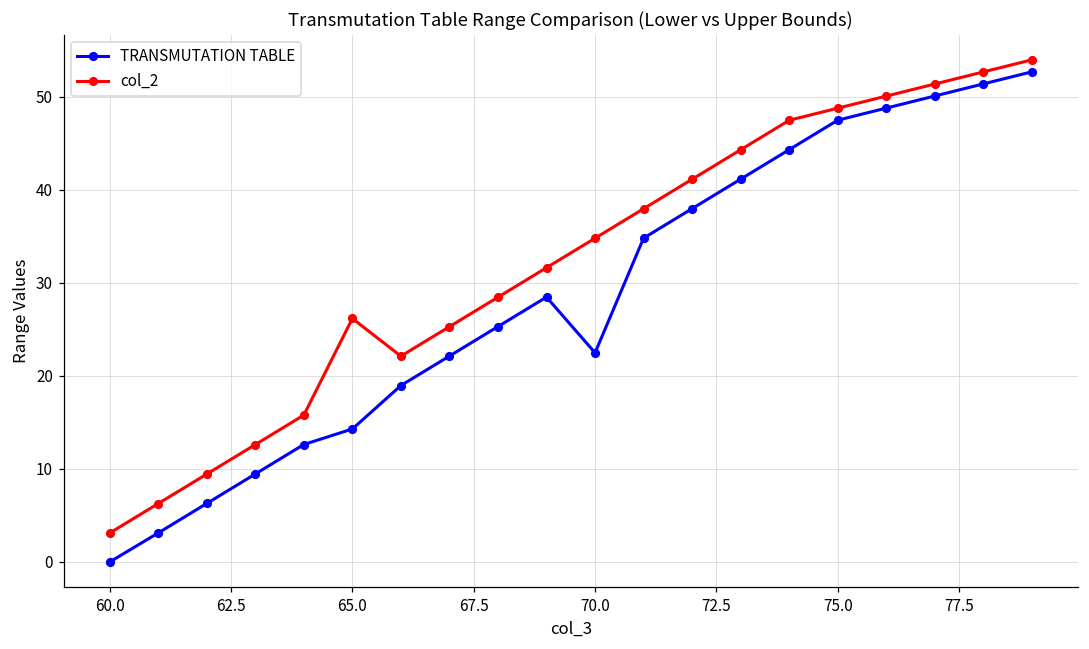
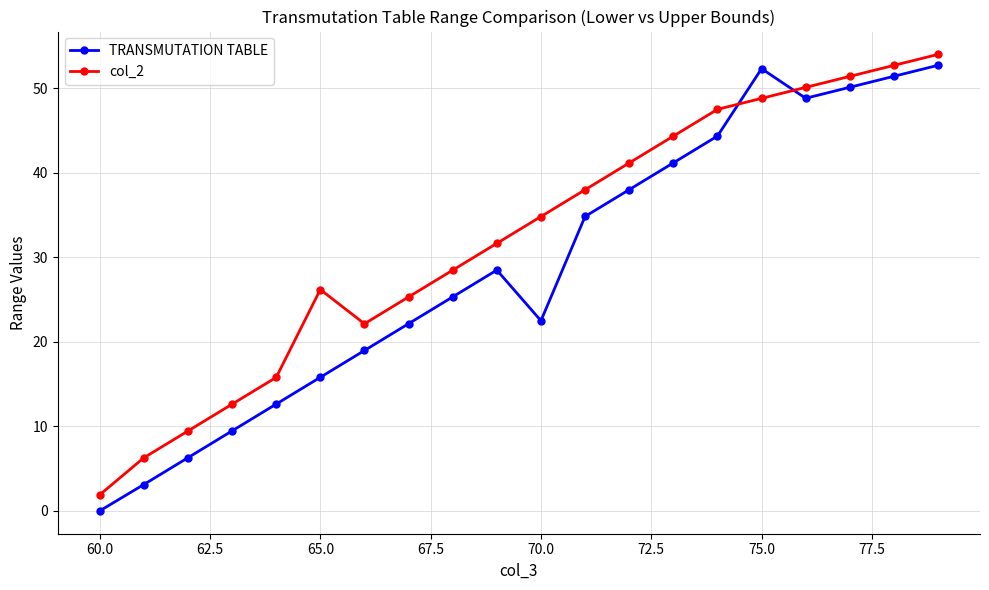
  {
    "TRANSMUTATION TABLE": {
      "60.0": 0,
-     "65.0": 14,
+     "65.0": 16,
      "70.0": 22,
-     "75.0": 48
+     "75.0": 52
    },
    "col_2": {
-     "60.0": 3,
+     "60.0": 2,
      "65.0": 26,
      "70.0": 35,
      "75.0": 49
    }
  }
